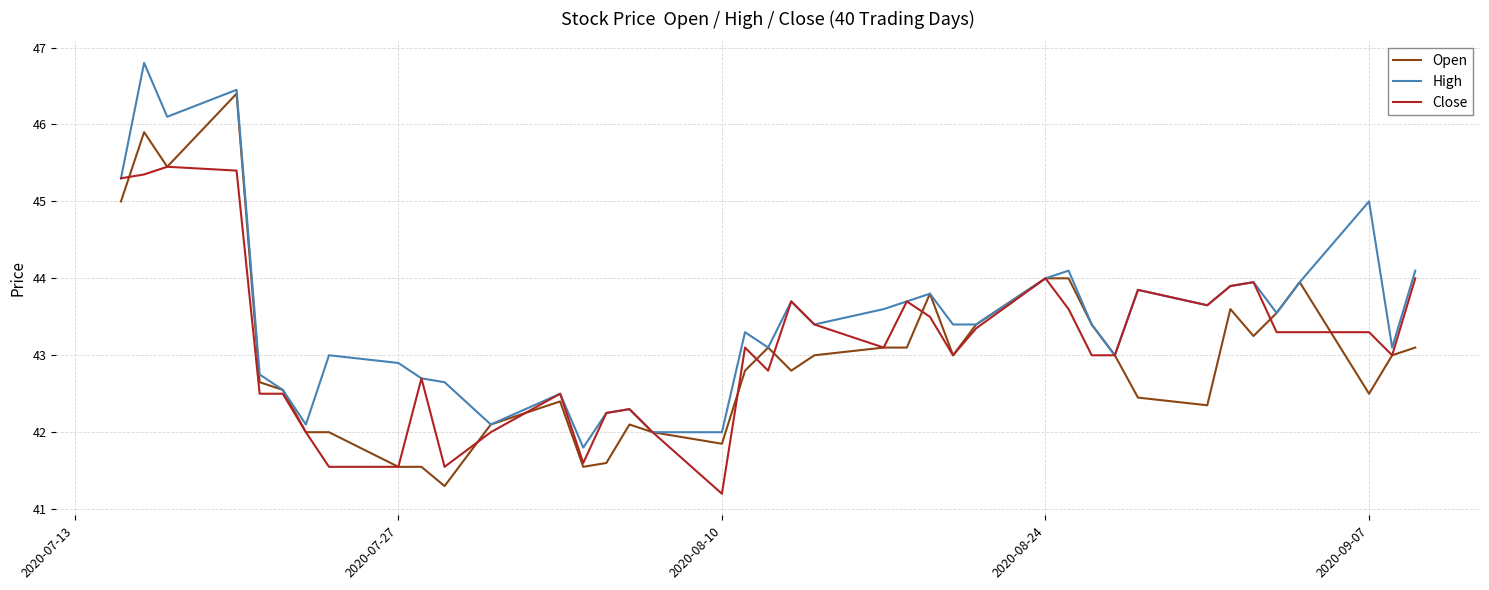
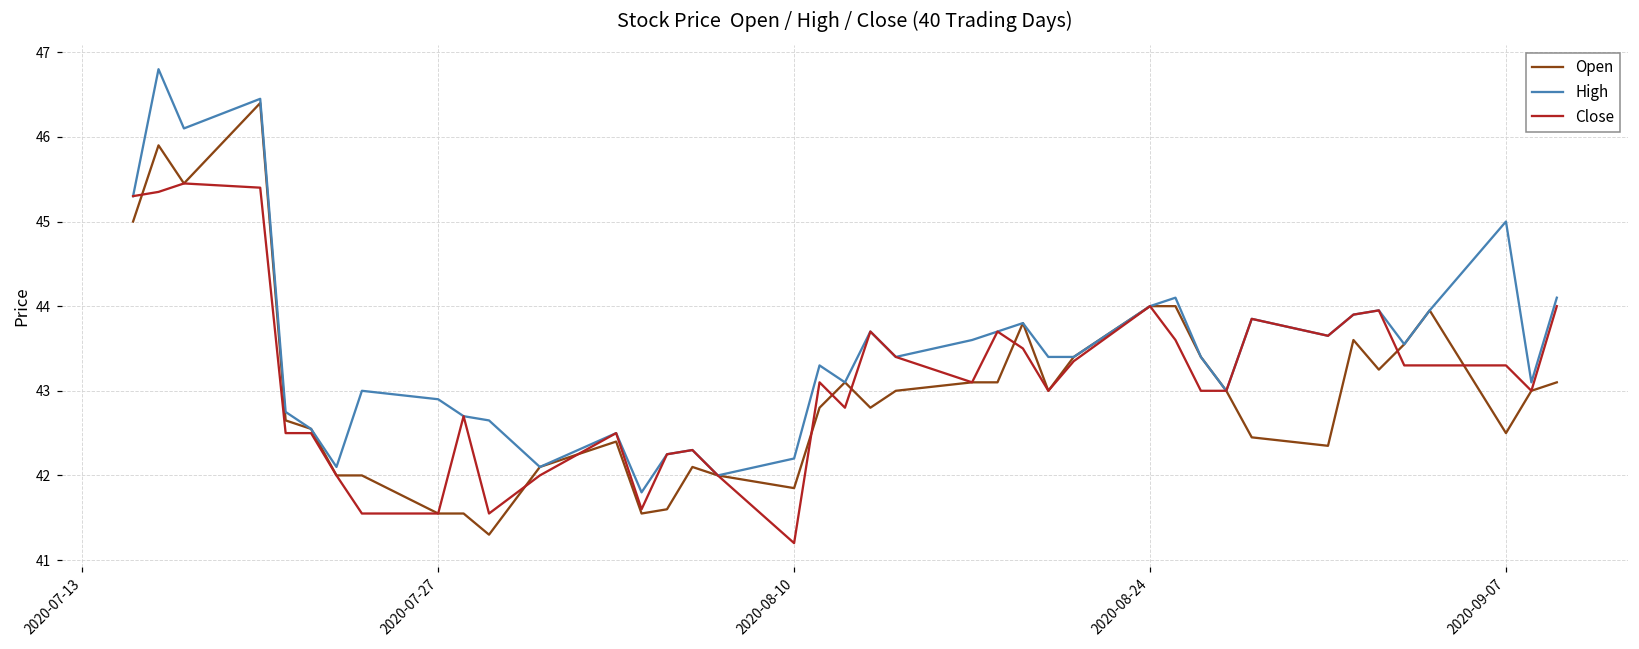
  {
    "High": {
      "2020-07-27": 42.9,
-     "2020-08-10": 42.0,
+     "2020-08-10": 42.2,
      "2020-09-07": 45.0
    }
  }
